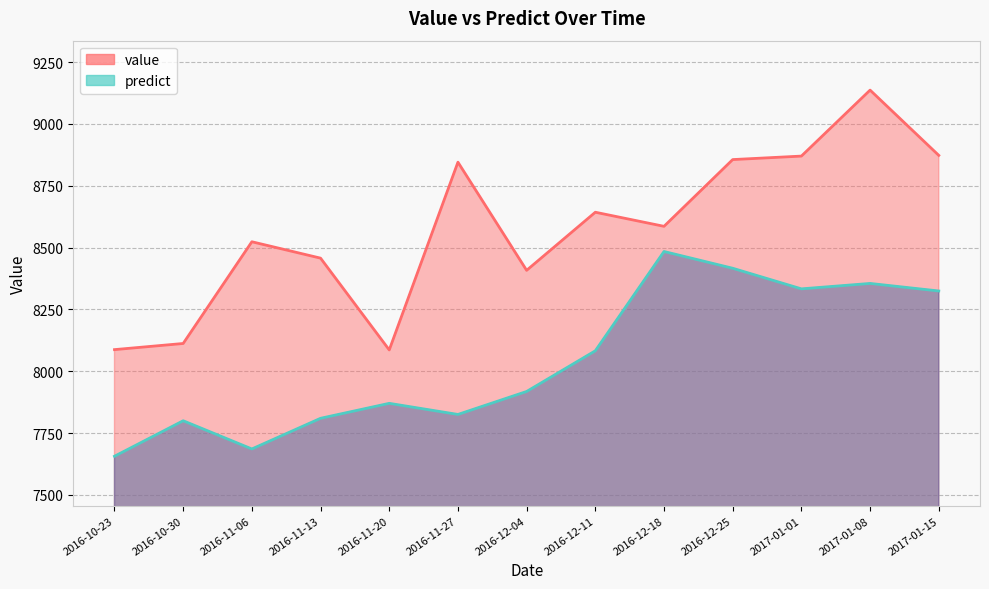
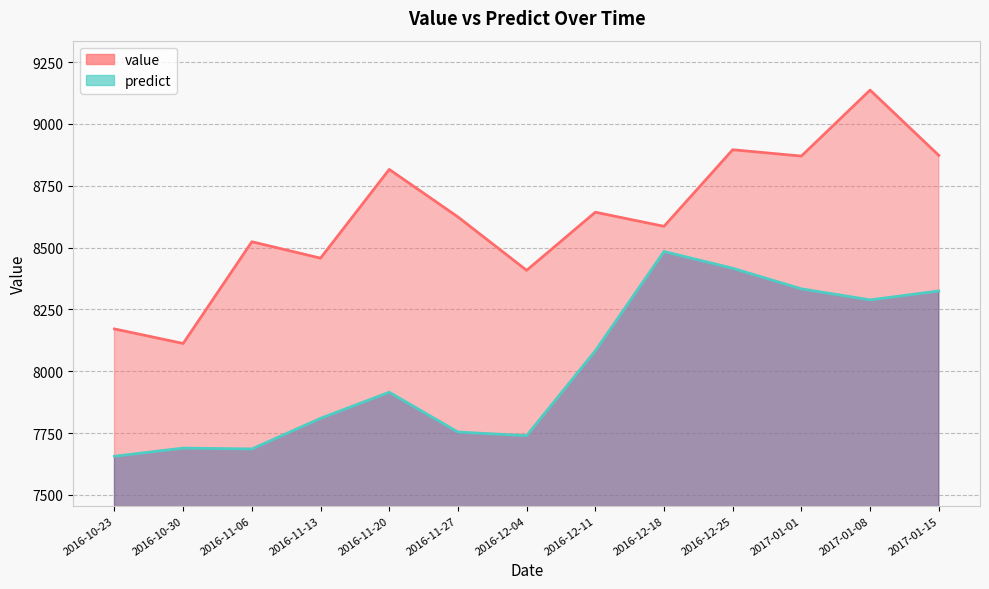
  {
    "value": {
-     "2016-10-23": 8090,
+     "2016-10-23": 8170,
      "2016-10-30": 8110,
      "2016-11-06": 8520,
      "2016-11-13": 8460,
-     "2016-11-20": 8090,
-     "2016-11-27": 8850,
+     "2016-11-20": 8820,
+     "2016-11-27": 8620,
      "2016-12-04": 8410,
      "2016-12-11": 8640,
      "2016-12-18": 8590,
-     "2016-12-25": 8860,
+     "2016-12-25": 8900,
      "2017-01-01": 8870,
      "2017-01-08": 9140,
      "2017-01-15": 8870
    },
    "predict": {
      "2016-10-23": 7660,
-     "2016-10-30": 7800,
+     "2016-10-30": 7690,
      "2016-11-06": 7690,
      "2016-11-13": 7810,
-     "2016-11-20": 7870,
-     "2016-11-27": 7830,
-     "2016-12-04": 7920,
+     "2016-11-20": 7920,
+     "2016-11-27": 7750,
+     "2016-12-04": 7740,
      "2016-12-11": 8080,
      "2016-12-18": 8480,
      "2016-12-25": 8420,
      "2017-01-01": 8330,
-     "2017-01-08": 8360,
+     "2017-01-08": 8290,
      "2017-01-15": 8320
    }
  }
